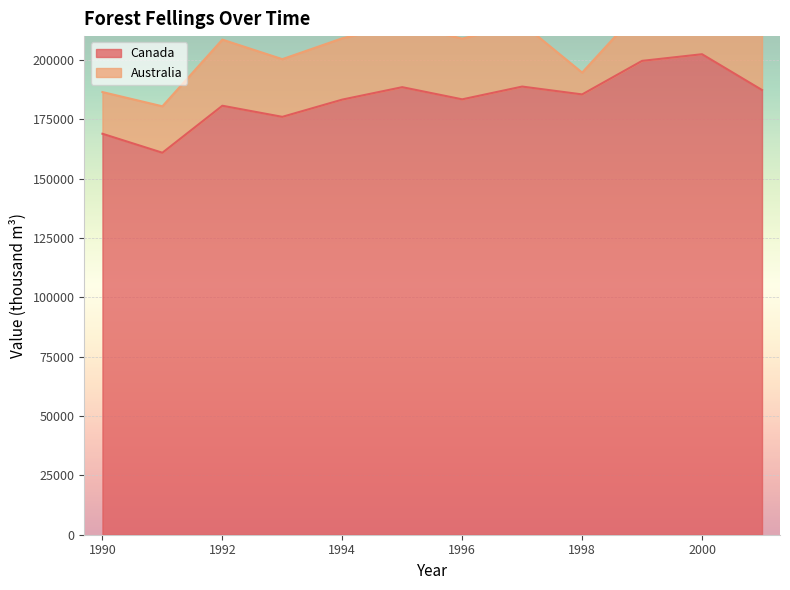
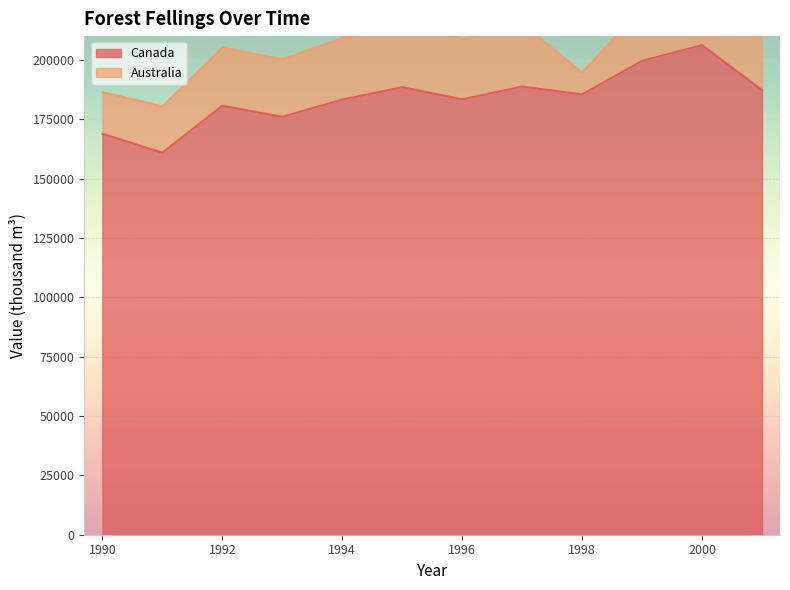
  {
    "Canada": {
      "1990": 169000,
      "1992": 181000,
      "1994": 183000,
      "1996": 183000,
      "1998": 185000,
-     "2000": 202000
+     "2000": 206000
    },
    "Australia": {
      "1990": 18000,
-     "1992": 28000,
+     "1992": 24000,
      "1994": 26000,
      "1996": 26000,
      "1998": 9000
    }
  }
